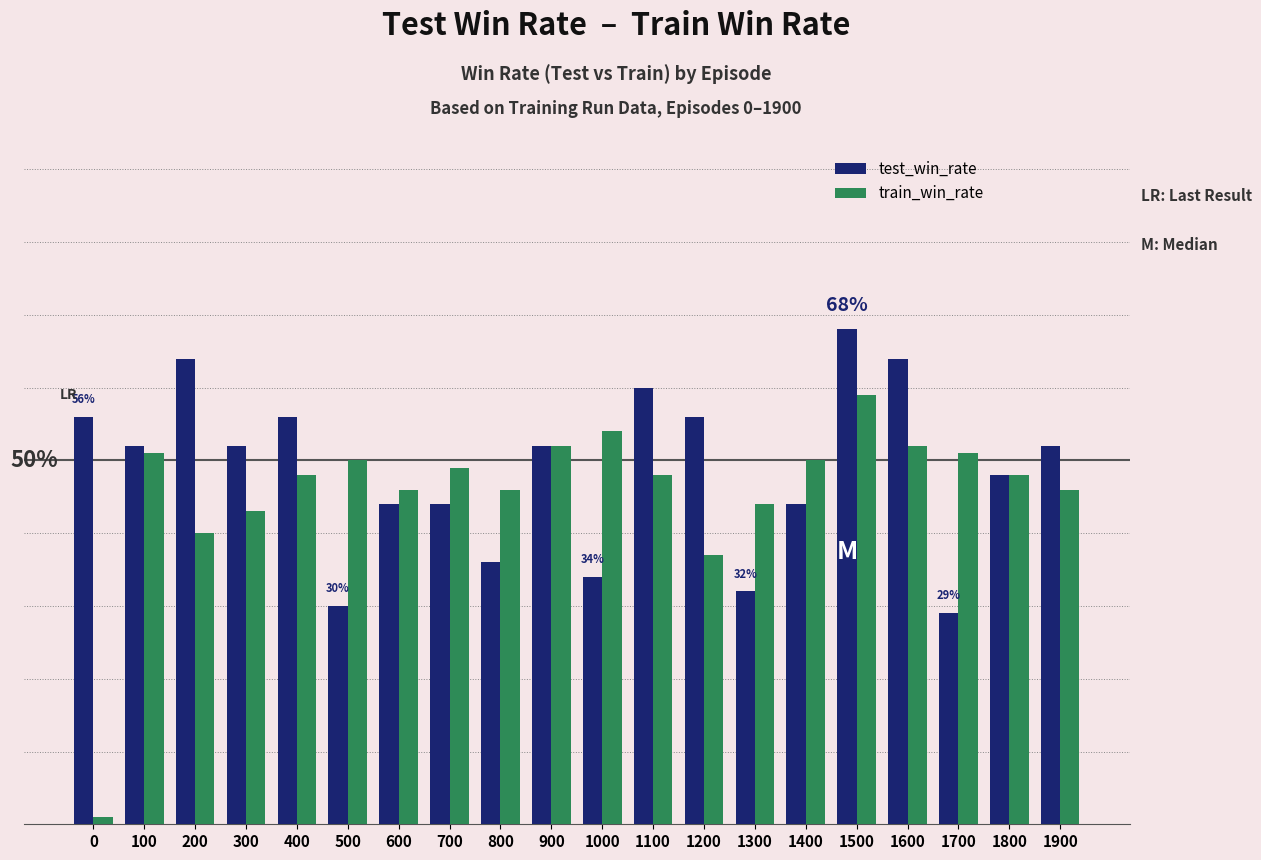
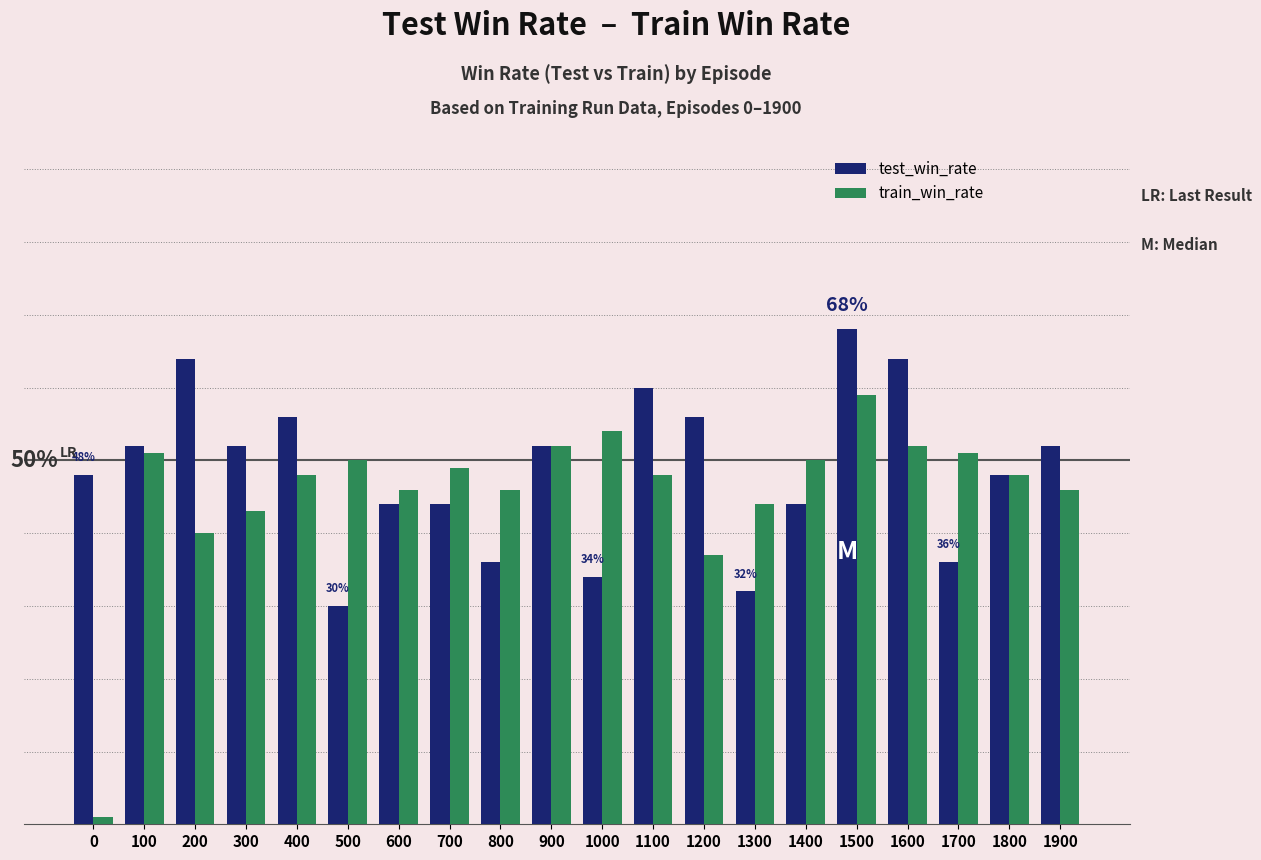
  {
    "test_win_rate": {
-     "0": "56%",
+     "0": "48%",
      "500": "30%",
      "1000": "34%",
      "1300": "32%",
      "1500": "68%",
-     "1700": "29%"
+     "1700": "36%"
    }
  }
